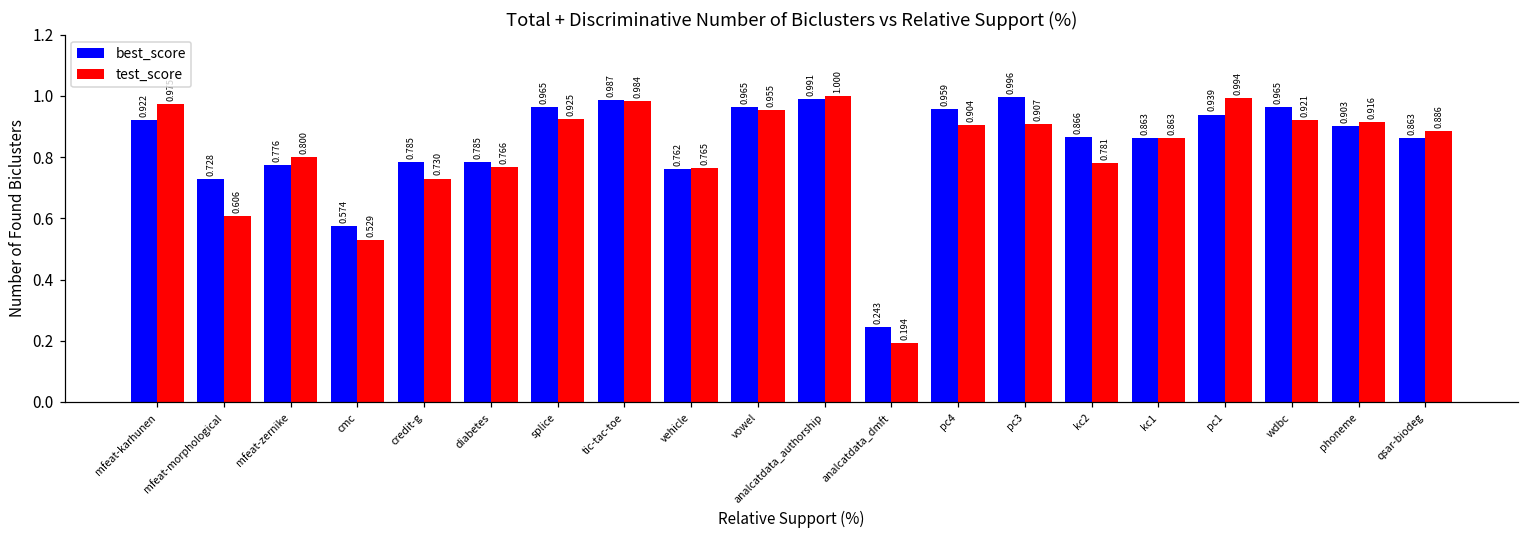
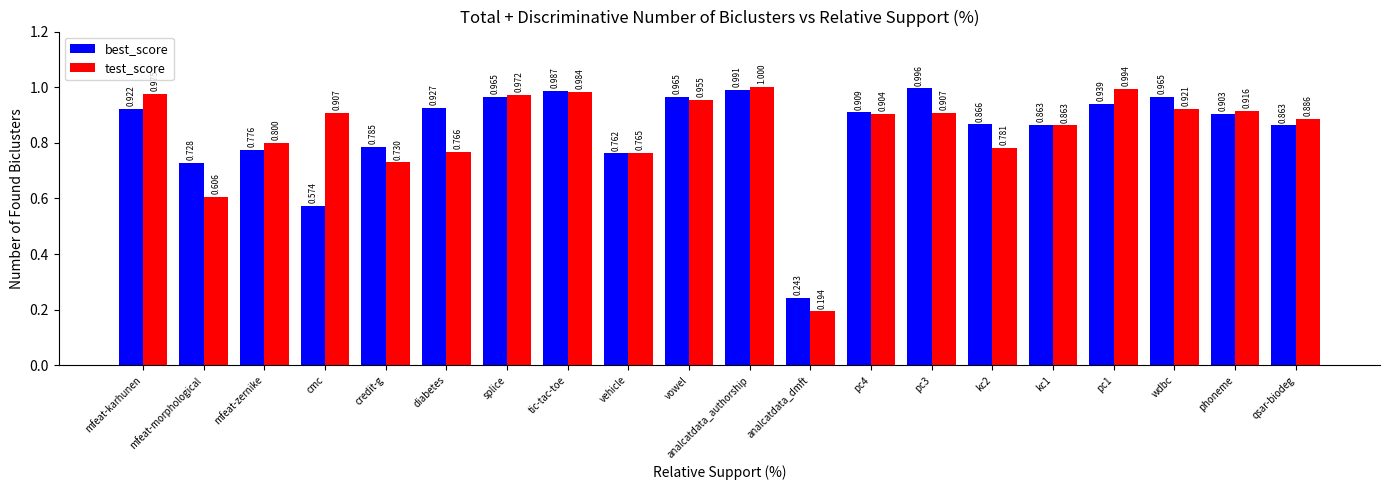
  {
    "best_score": {
      "mfeat-karhunen": 0.922,
      "mfeat-morphological": 0.728,
      "mfeat-zernike": 0.776,
      "cmc": 0.574,
      "credit-g": 0.785,
-     "diabetes": 0.785,
+     "diabetes": 0.927,
      "splice": 0.965,
      "tic-tac-toe": 0.987,
      "vehicle": 0.762,
      "vowel": 0.965,
      "analcatdata_authorship": 0.991,
      "analcatdata_dmft": 0.243,
-     "pc4": 0.959,
+     "pc4": 0.909,
      "pc3": 0.996,
      "kc2": 0.866,
      "kc1": 0.863,
      "pc1": 0.939,
      "wdbc": 0.965,
      "phoneme": 0.903,
      "qsar-biodeg": 0.863
    },
    "test_score": {
      "mfeat-morphological": 0.606,
      "mfeat-zernike": 0.800,
-     "cmc": 0.529,
+     "cmc": 0.907,
      "credit-g": 0.730,
      "diabetes": 0.766,
-     "splice": 0.925,
+     "splice": 0.972,
      "tic-tac-toe": 0.984,
      "vehicle": 0.765,
      "vowel": 0.955,
      "analcatdata_authorship": 1.000,
      "analcatdata_dmft": 0.194,
      "pc4": 0.904,
      "pc3": 0.907,
      "kc2": 0.781,
      "kc1": 0.863,
      "pc1": 0.994,
      "wdbc": 0.921,
      "phoneme": 0.916,
      "qsar-biodeg": 0.886
    }
  }
